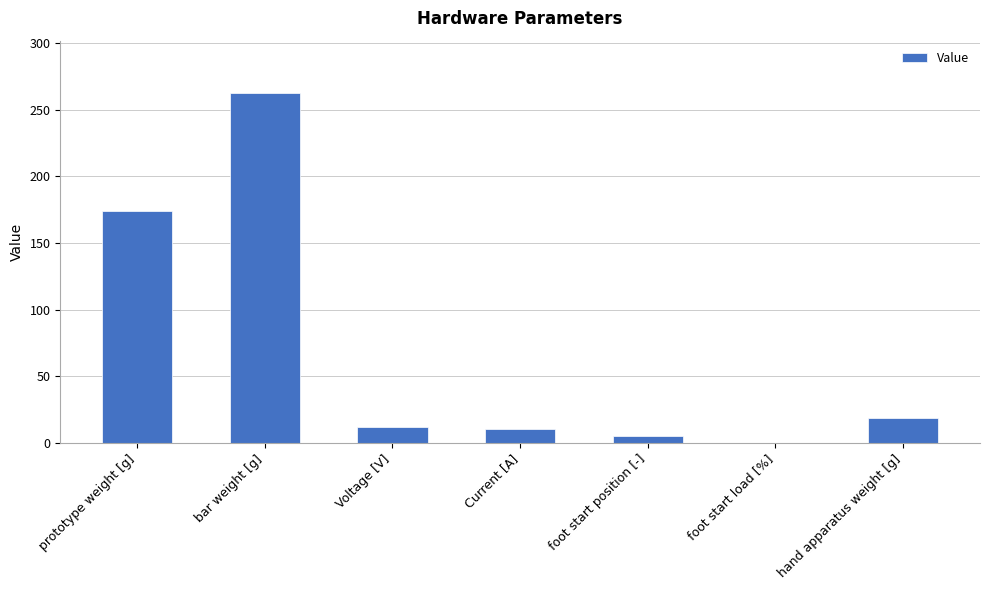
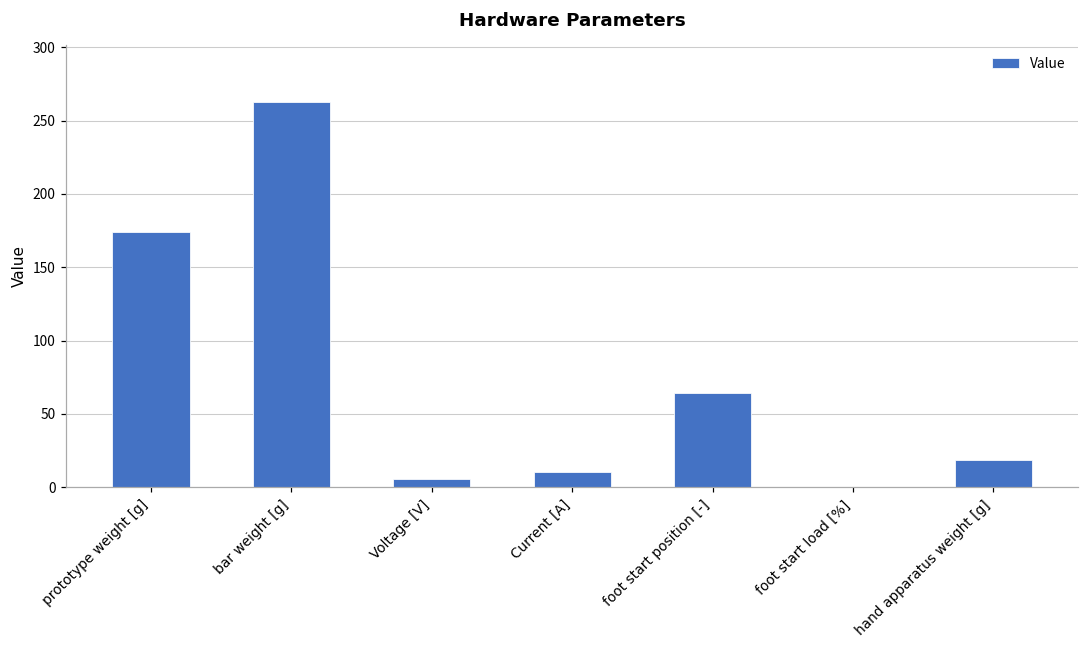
  {
    "prototype weight [g]": 174,
    "bar weight [g]": 262,
-   "Voltage [V]": 12,
+   "Voltage [V]": 6,
    "Current [A]": 11,
-   "foot start position [-]": 5,
+   "foot start position [-]": 64,
    "foot start load [%]": 0,
    "hand apparatus weight [g]": 18
  }
